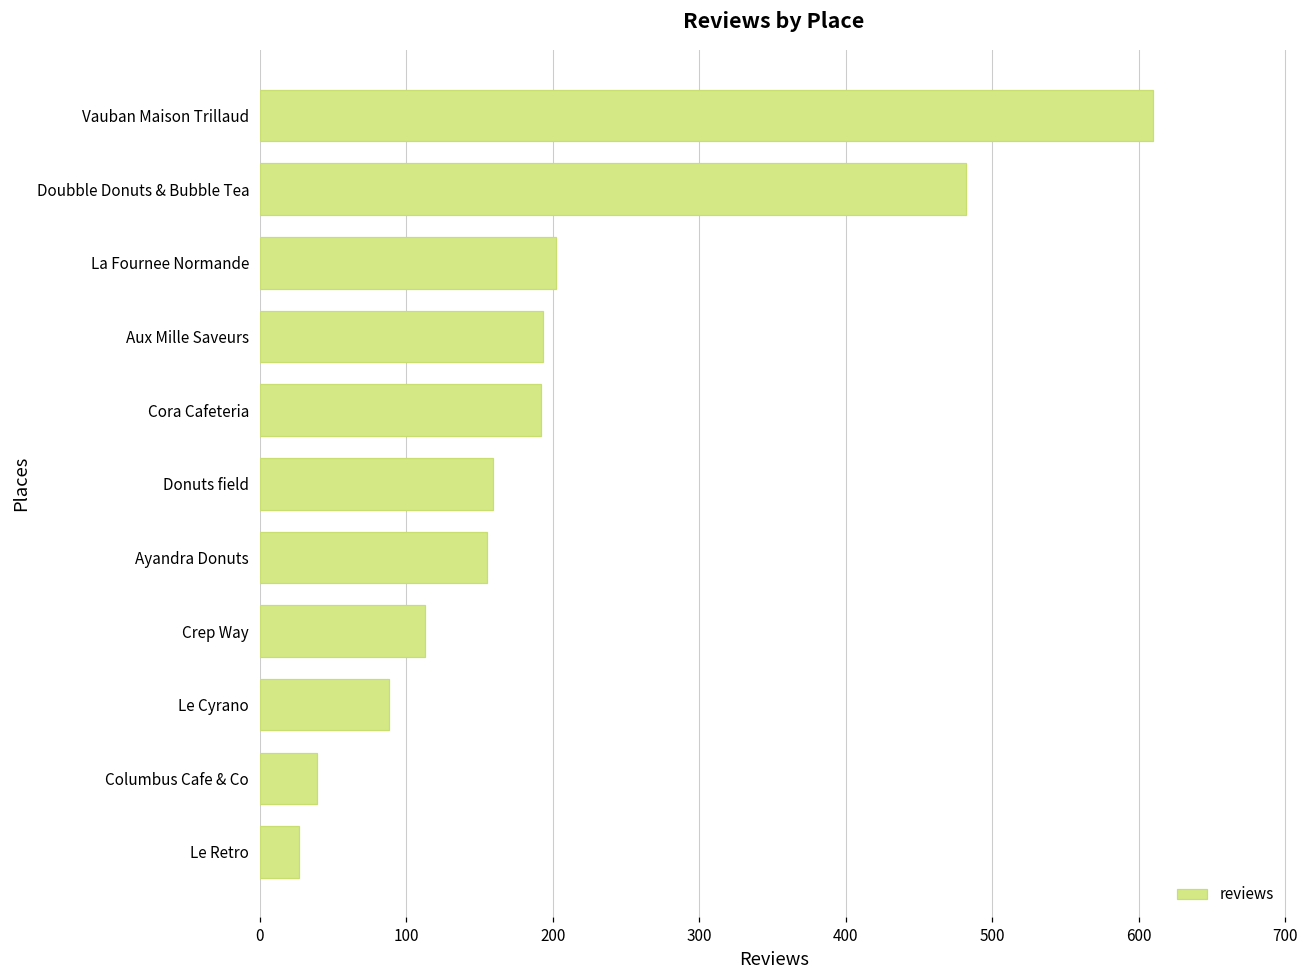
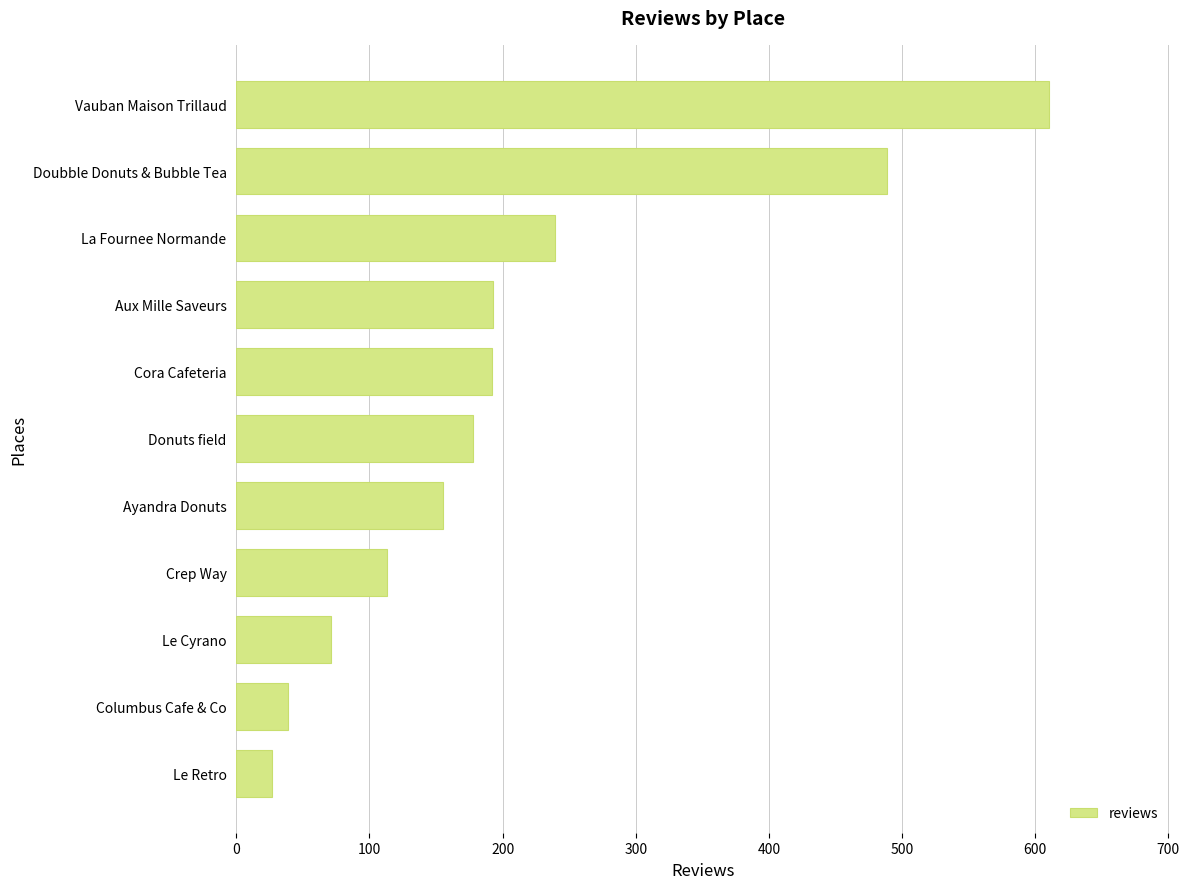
  {
    "Vauban Maison Trillaud": 610,
-   "Doubble Donuts & Bubble Tea": 482,
-   "La Fournee Normande": 202,
+   "Doubble Donuts & Bubble Tea": 489,
+   "La Fournee Normande": 239,
    "Aux Mille Saveurs": 193,
    "Cora Cafeteria": 192,
-   "Donuts field": 159,
+   "Donuts field": 178,
    "Ayandra Donuts": 155,
    "Crep Way": 113,
-   "Le Cyrano": 88,
+   "Le Cyrano": 71,
    "Columbus Cafe & Co": 39,
    "Le Retro": 27
  }
